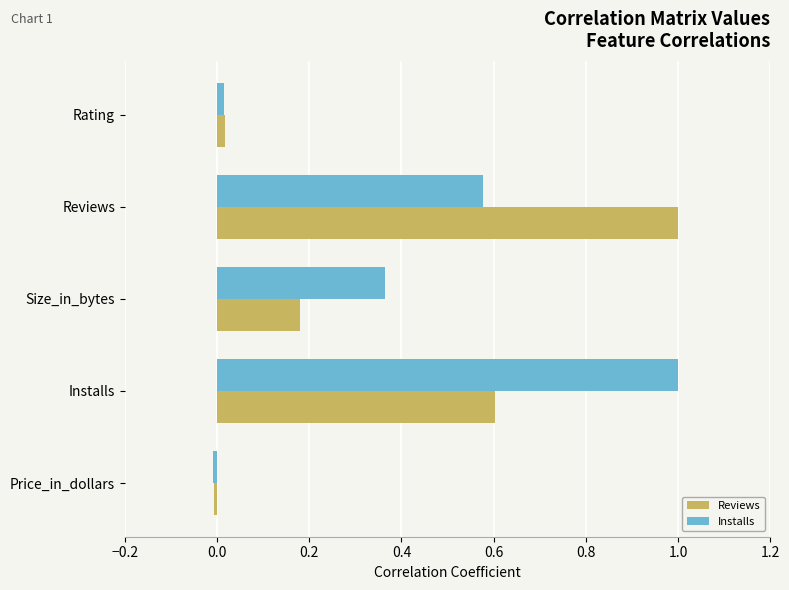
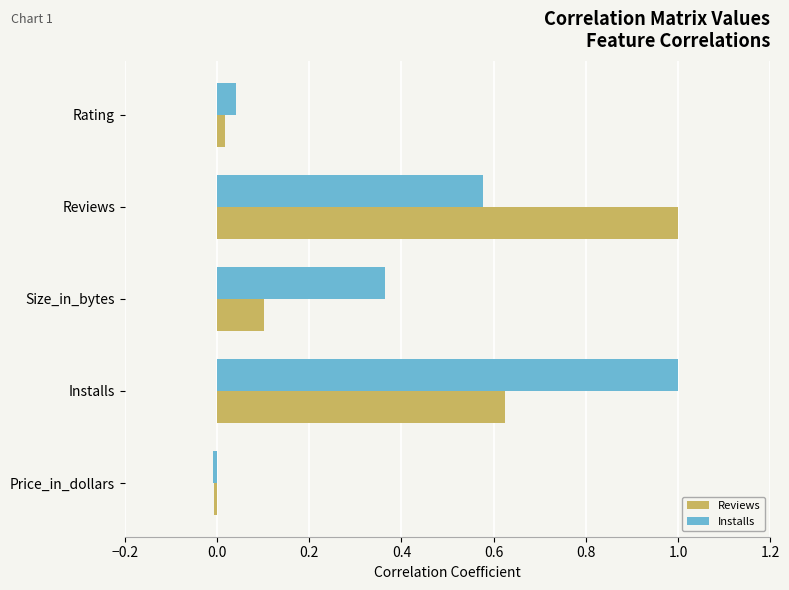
  {
    "Reviews": {
      "Rating": 0.02,
      "Reviews": 1.00,
-     "Size_in_bytes": 0.18,
-     "Installs": 0.60,
+     "Size_in_bytes": 0.10,
+     "Installs": 0.63,
      "Price_in_dollars": -0.01
    },
    "Installs": {
-     "Rating": 0.02,
+     "Rating": 0.04,
      "Reviews": 0.58,
      "Size_in_bytes": 0.37,
      "Installs": 1.00,
      "Price_in_dollars": -0.01
    }
  }
